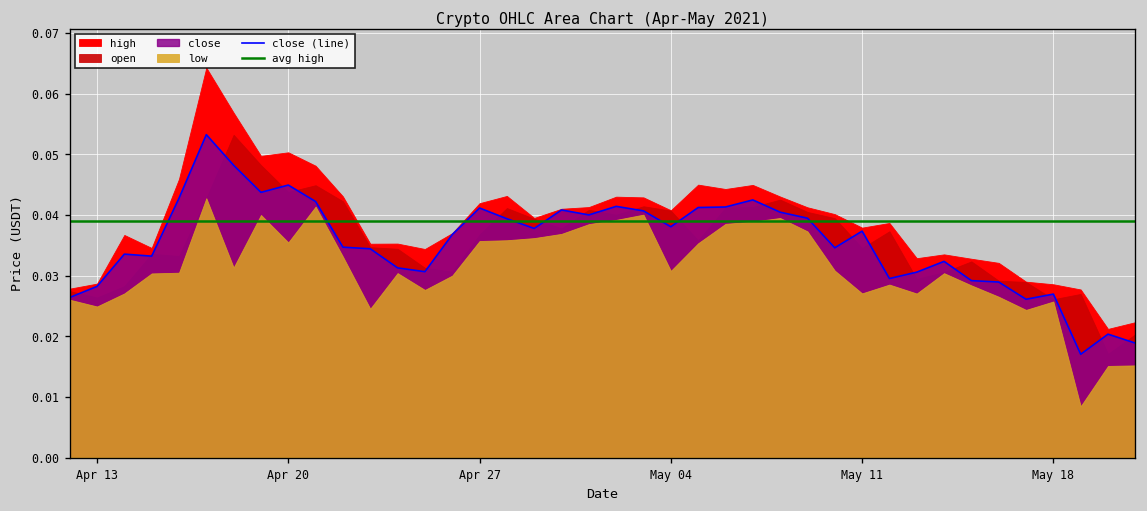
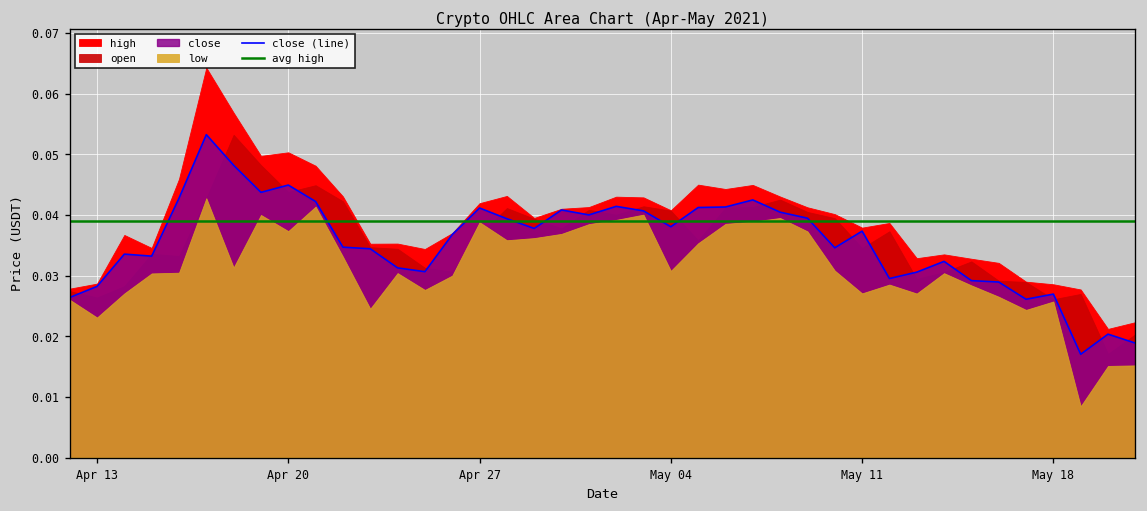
  {
    "close": {
      "Apr 20": 0.045,
      "Apr 27": 0.041,
      "May 04": 0.038,
      "May 11": 0.037,
      "May 18": 0.027
    },
    "low": {
-     "Apr 13": 0.025,
-     "Apr 20": 0.035,
-     "Apr 27": 0.036,
+     "Apr 13": 0.023,
+     "Apr 20": 0.037,
+     "Apr 27": 0.039,
      "May 04": 0.031,
      "May 11": 0.027
    }
  }
